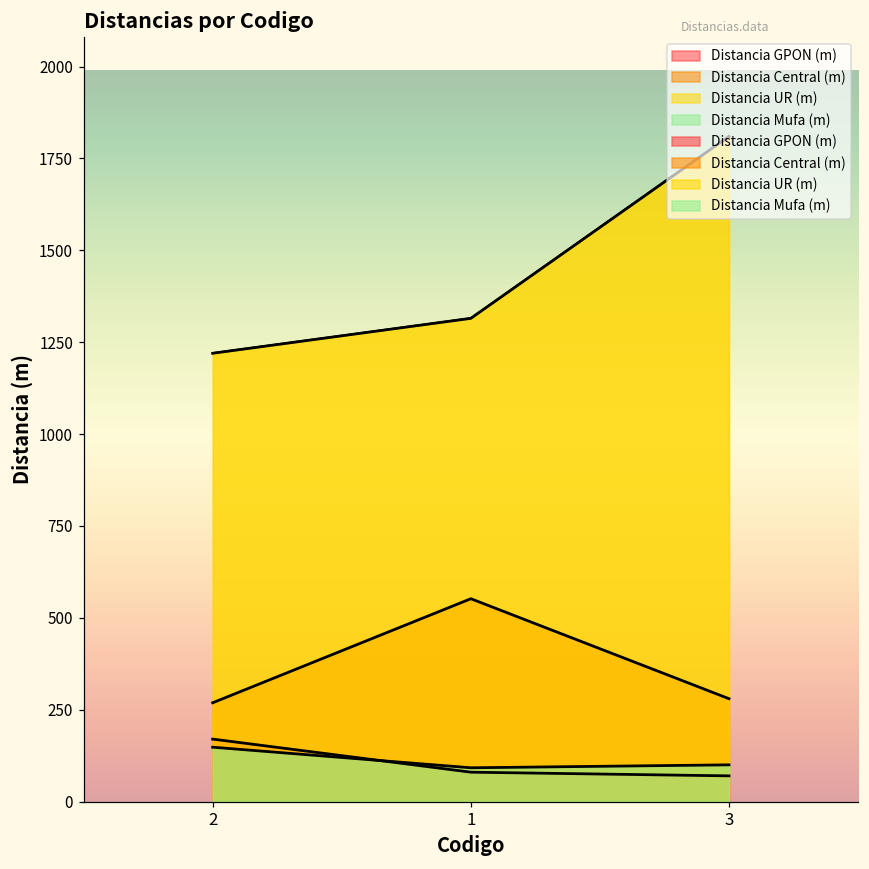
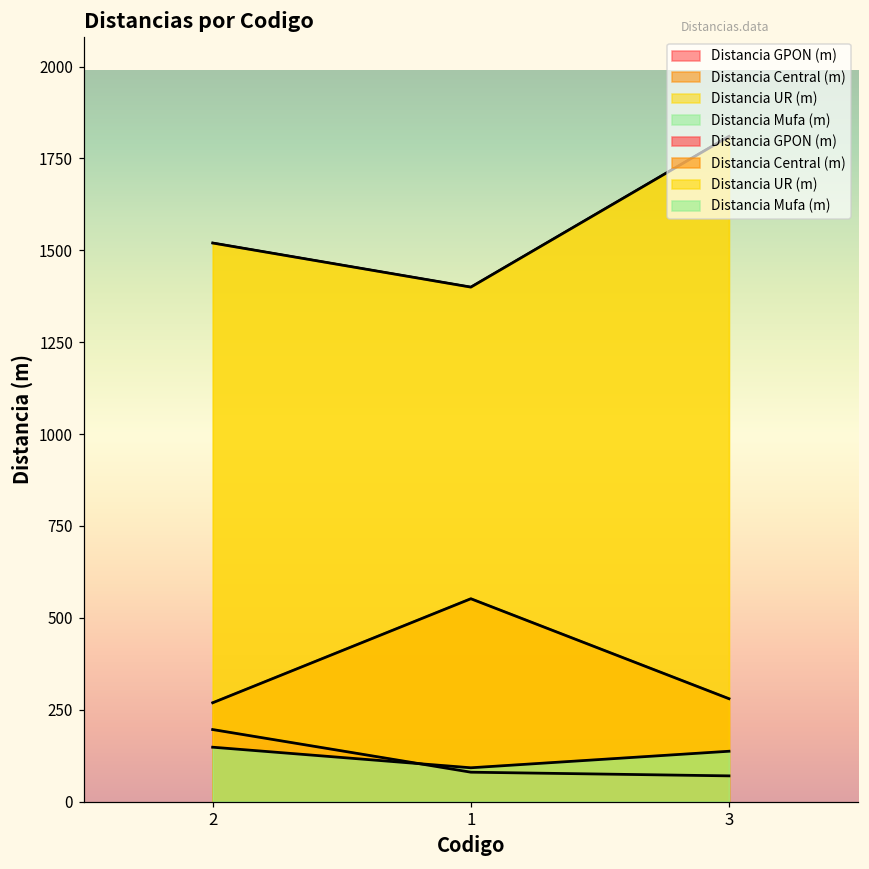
  {
    "Distancia GPON (m)": {
-     "2": 170,
+     "2": 200,
      "1": 80,
      "3": 70
    },
    "Distancia Central (m)": {
      "2": 270,
      "1": 550,
      "3": 280
    },
    "Distancia UR (m)": {
-     "2": 1220,
-     "1": 1320
+     "2": 1520,
+     "1": 1400
    },
    "Distancia Mufa (m)": {
      "2": 150,
      "1": 90,
-     "3": 100
+     "3": 140
    }
  }
